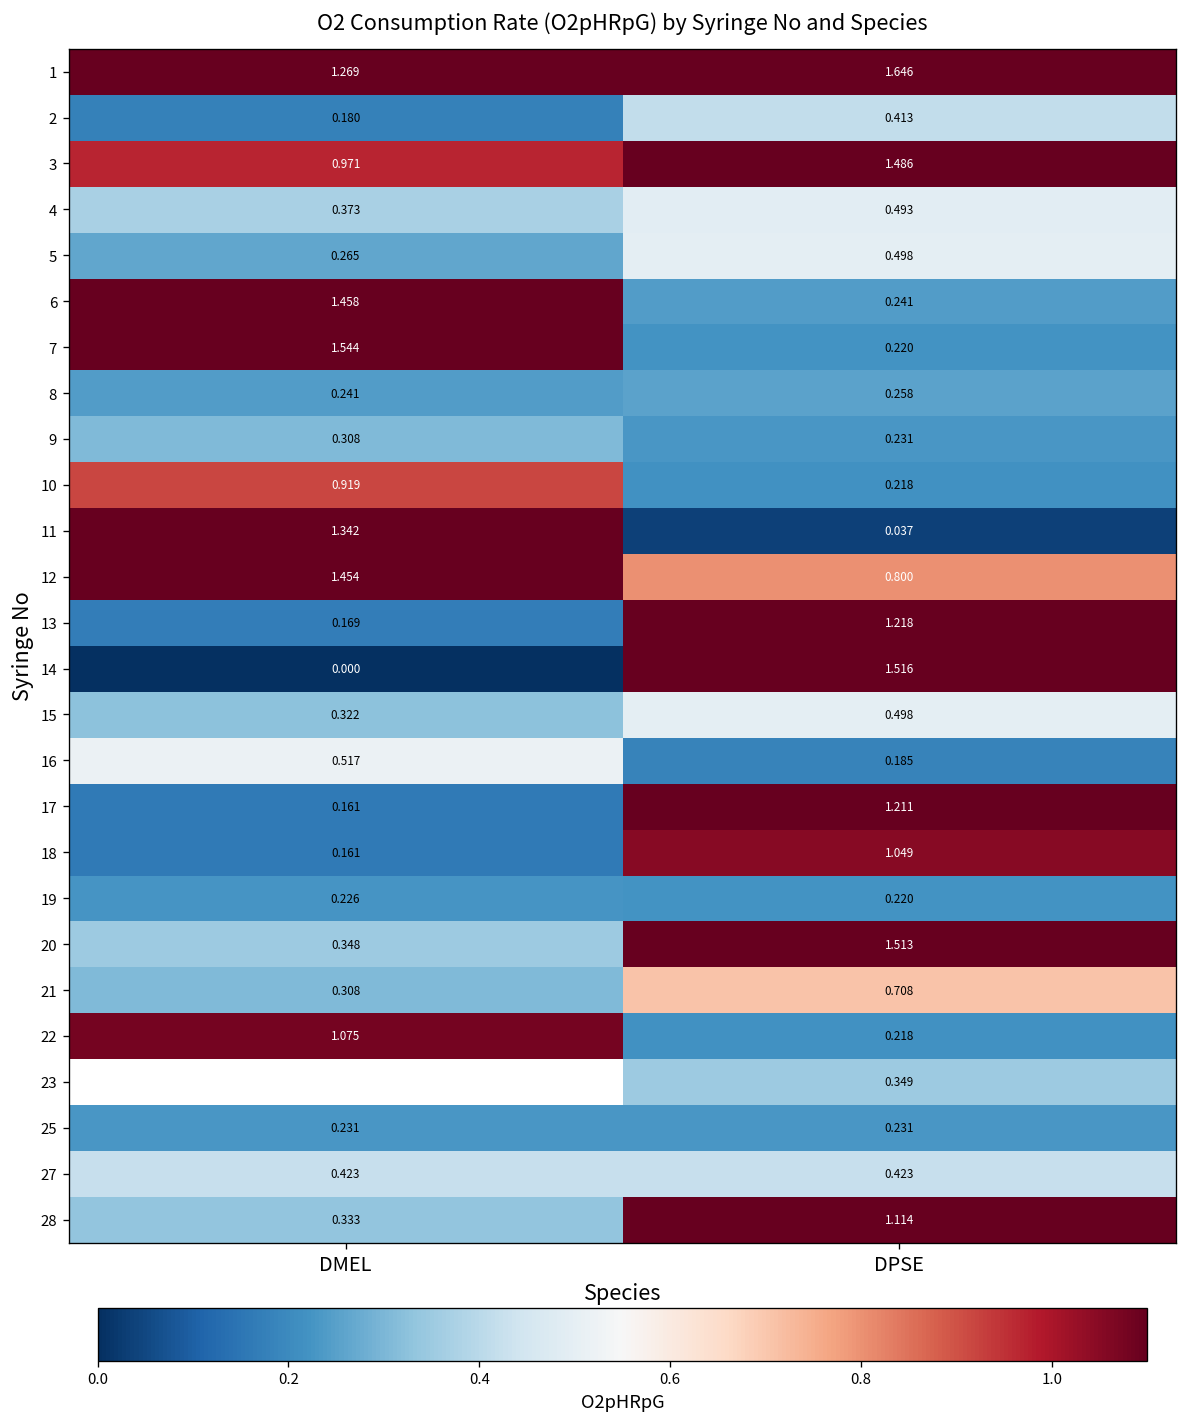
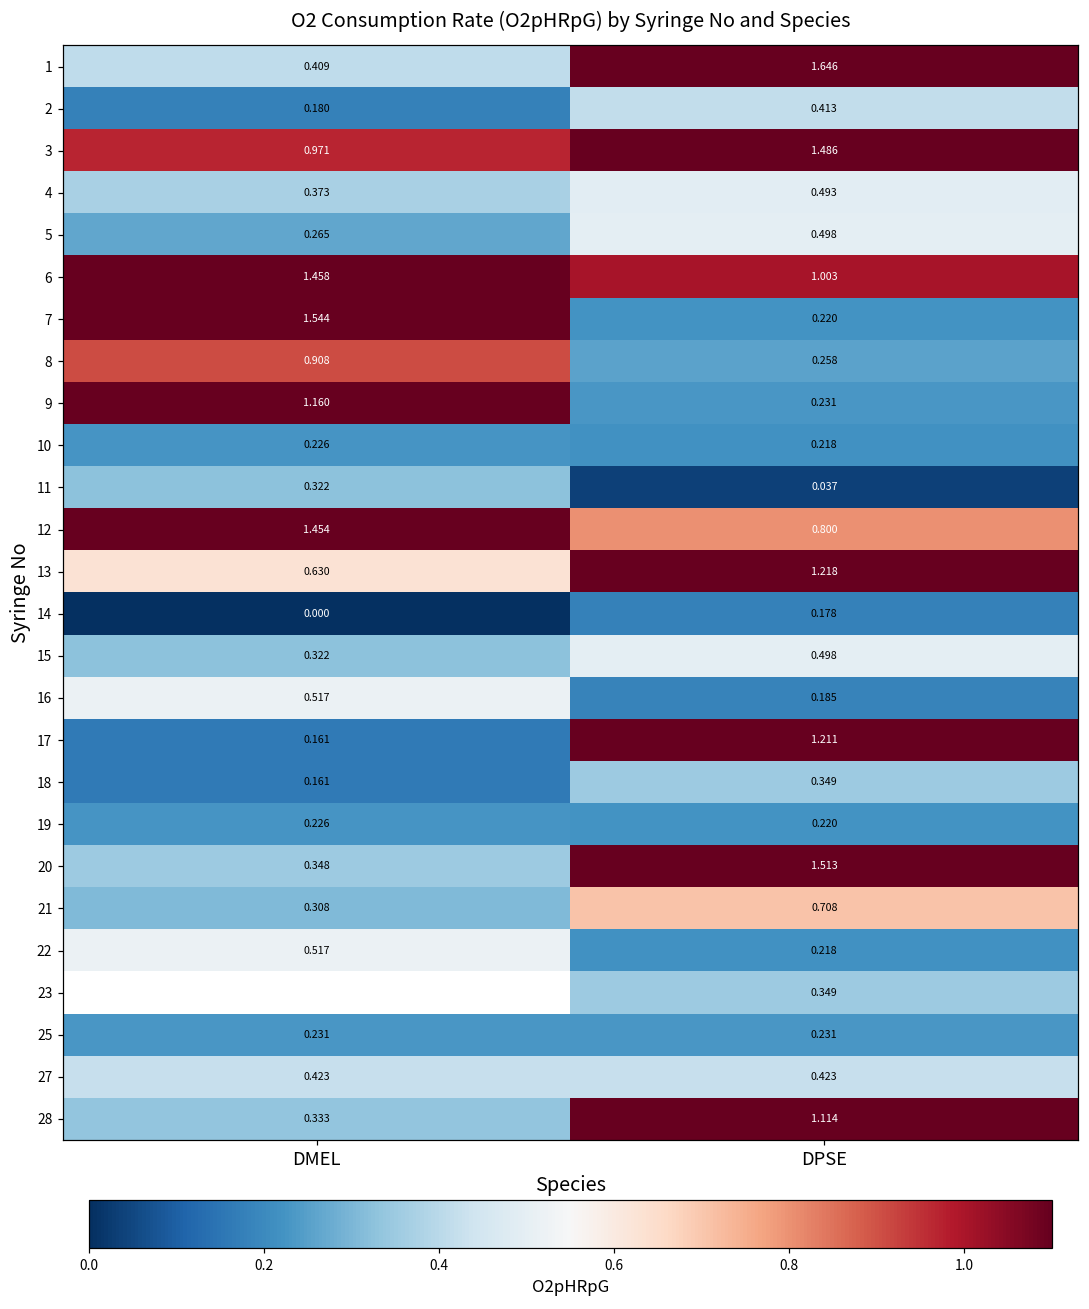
  {
    "1": {
-     "DMEL": 1.269,
+     "DMEL": 0.409,
      "DPSE": 1.646
    },
    "2": {
      "DMEL": 0.180,
      "DPSE": 0.413
    },
    "3": {
      "DMEL": 0.971,
      "DPSE": 1.486
    },
    "4": {
      "DMEL": 0.373,
      "DPSE": 0.493
    },
    "5": {
      "DMEL": 0.265,
      "DPSE": 0.498
    },
    "6": {
      "DMEL": 1.458,
-     "DPSE": 0.241
+     "DPSE": 1.003
    },
    "7": {
      "DMEL": 1.544,
      "DPSE": 0.220
    },
    "8": {
-     "DMEL": 0.241,
+     "DMEL": 0.908,
      "DPSE": 0.258
    },
    "9": {
-     "DMEL": 0.308,
+     "DMEL": 1.160,
      "DPSE": 0.231
    },
    "10": {
-     "DMEL": 0.919,
+     "DMEL": 0.226,
      "DPSE": 0.218
    },
    "11": {
-     "DMEL": 1.342,
+     "DMEL": 0.322,
      "DPSE": 0.037
    },
    "12": {
      "DMEL": 1.454,
      "DPSE": 0.800
    },
    "13": {
-     "DMEL": 0.169,
+     "DMEL": 0.630,
      "DPSE": 1.218
    },
    "14": {
      "DMEL": 0.000,
-     "DPSE": 1.516
+     "DPSE": 0.178
    },
    "15": {
      "DMEL": 0.322,
      "DPSE": 0.498
    },
    "16": {
      "DMEL": 0.517,
      "DPSE": 0.185
    },
    "17": {
      "DMEL": 0.161,
      "DPSE": 1.211
    },
    "18": {
      "DMEL": 0.161,
-     "DPSE": 1.049
+     "DPSE": 0.349
    },
    "19": {
      "DMEL": 0.226,
      "DPSE": 0.220
    },
    "20": {
      "DMEL": 0.348,
      "DPSE": 1.513
    },
    "21": {
      "DMEL": 0.308,
      "DPSE": 0.708
    },
    "22": {
-     "DMEL": 1.075,
+     "DMEL": 0.517,
      "DPSE": 0.218
    },
    "23": {
      "DPSE": 0.349
    },
    "25": {
      "DMEL": 0.231,
      "DPSE": 0.231
    },
    "27": {
      "DMEL": 0.423,
      "DPSE": 0.423
    },
    "28": {
      "DMEL": 0.333,
      "DPSE": 1.114
    }
  }
